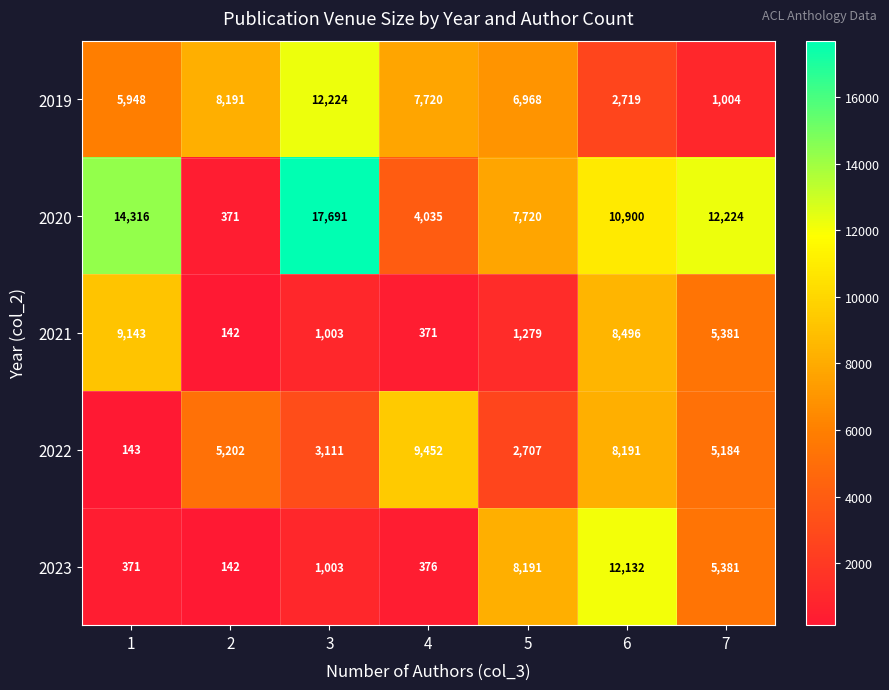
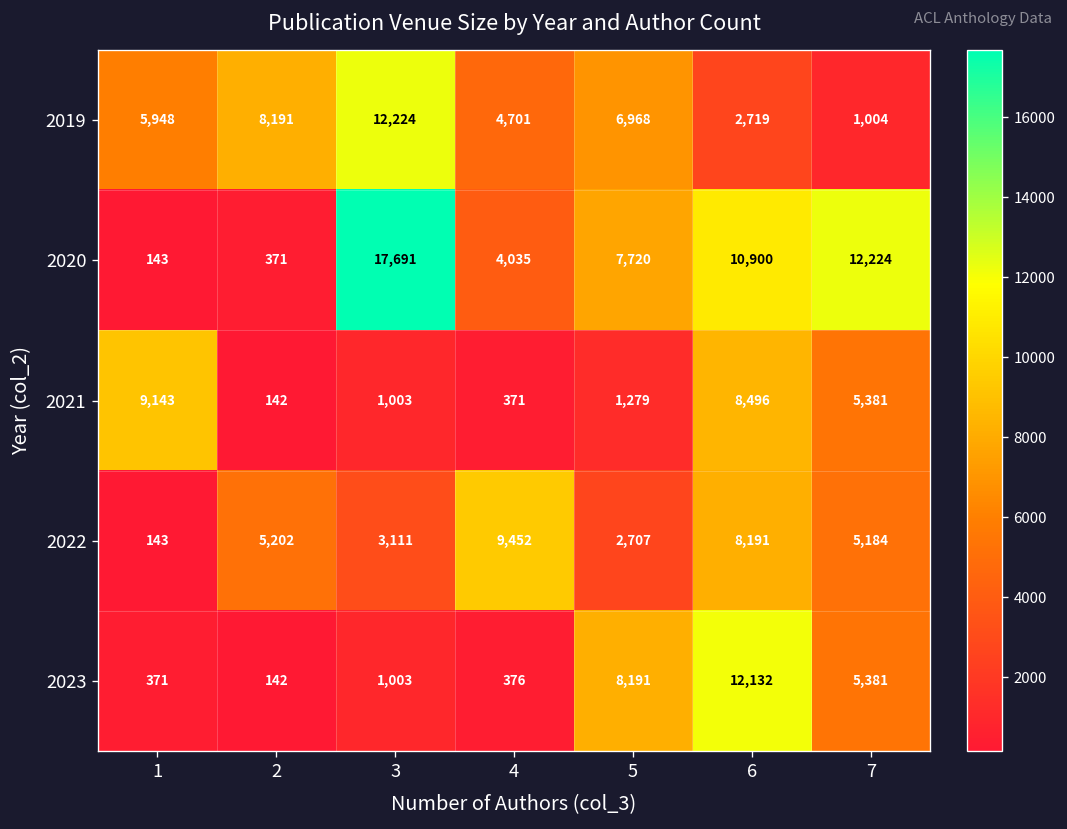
  {
    "2019": {
      "1": "5,948",
      "2": "8,191",
      "3": "12,224",
-     "4": "7,720",
+     "4": "4,701",
      "5": "6,968",
      "6": "2,719",
      "7": "1,004"
    },
    "2020": {
-     "1": "14,316",
+     "1": "143",
      "2": "371",
      "3": "17,691",
      "4": "4,035",
      "5": "7,720",
      "6": "10,900",
      "7": "12,224"
    },
    "2021": {
      "1": "9,143",
      "2": "142",
      "3": "1,003",
      "4": "371",
      "5": "1,279",
      "6": "8,496",
      "7": "5,381"
    },
    "2022": {
      "1": "143",
      "2": "5,202",
      "3": "3,111",
      "4": "9,452",
      "5": "2,707",
      "6": "8,191",
      "7": "5,184"
    },
    "2023": {
      "1": "371",
      "2": "142",
      "3": "1,003",
      "4": "376",
      "5": "8,191",
      "6": "12,132",
      "7": "5,381"
    }
  }
